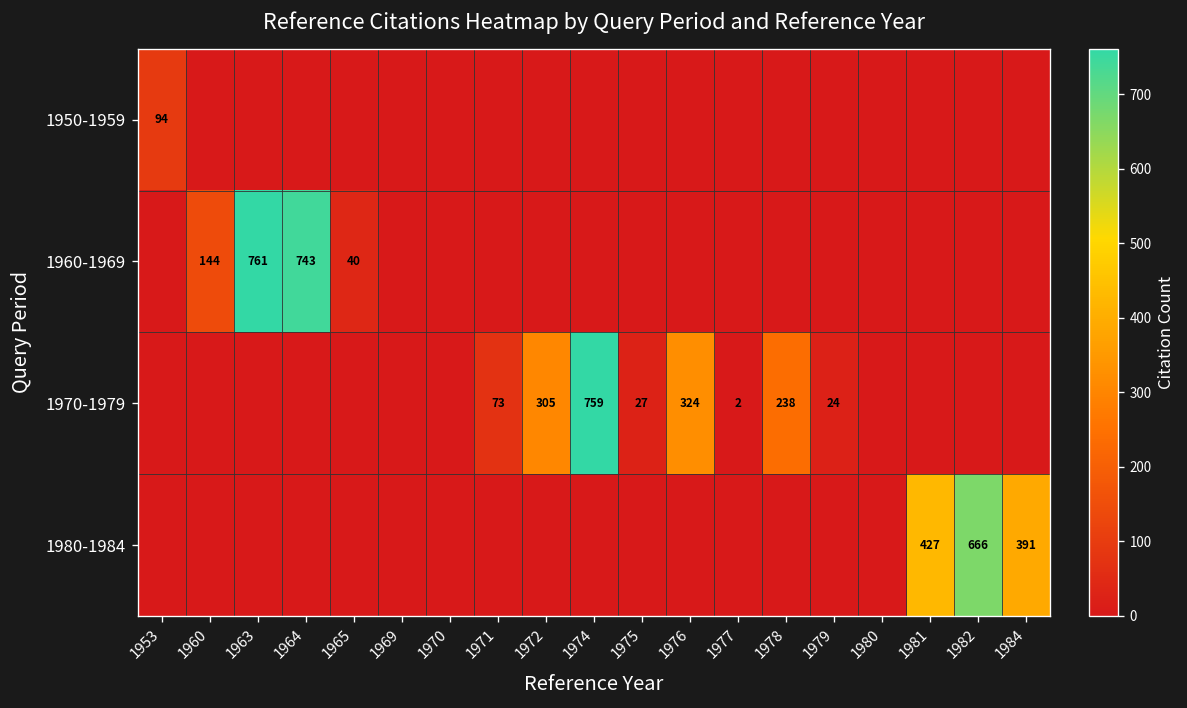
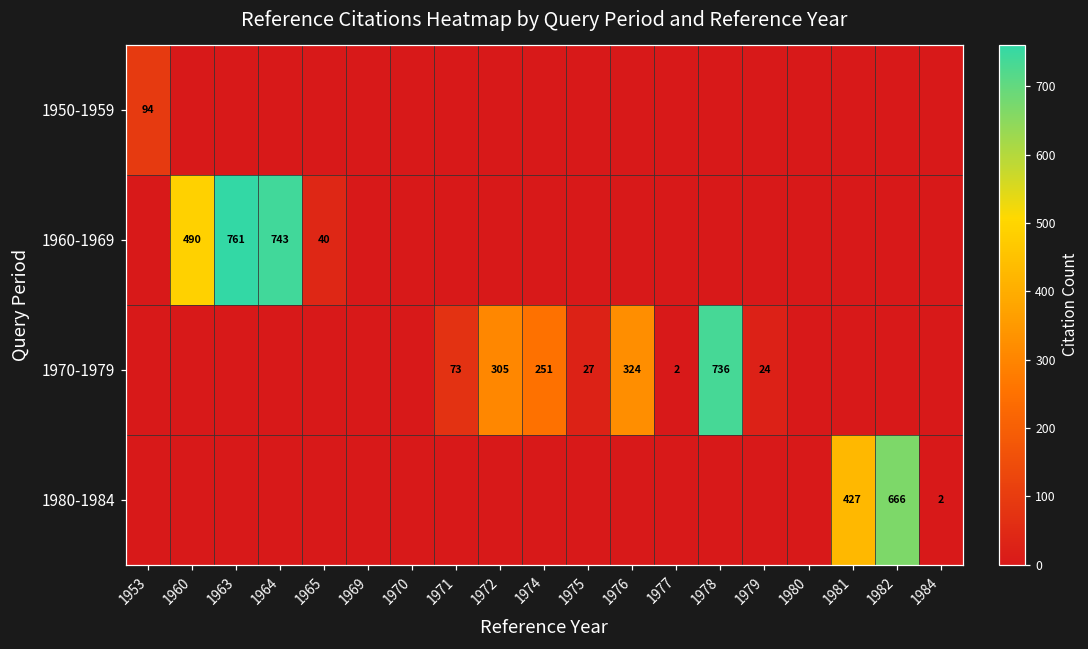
  {
    "1950-1959": {
      "1953": 94
    },
    "1960-1969": {
-     "1960": 144,
+     "1960": 490,
      "1963": 761,
      "1964": 743,
      "1965": 40
    },
    "1970-1979": {
      "1971": 73,
      "1972": 305,
-     "1974": 759,
+     "1974": 251,
      "1975": 27,
      "1976": 324,
      "1977": 2,
-     "1978": 238,
+     "1978": 736,
      "1979": 24
    },
    "1980-1984": {
      "1981": 427,
      "1982": 666,
-     "1984": 391
+     "1984": 2
    }
  }
